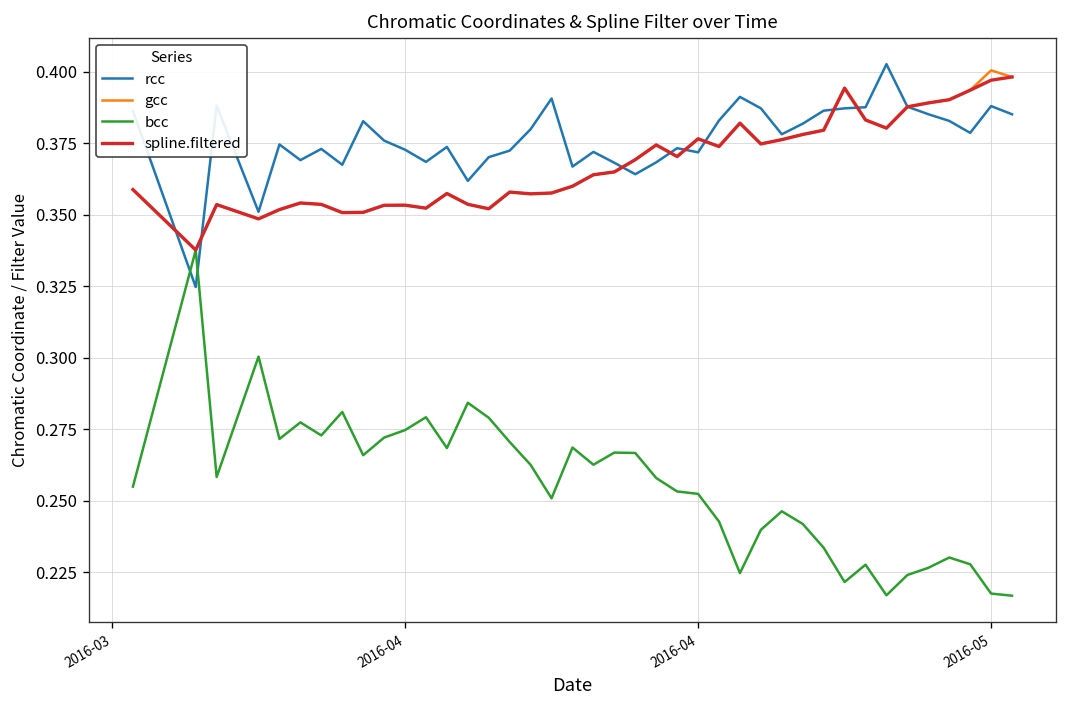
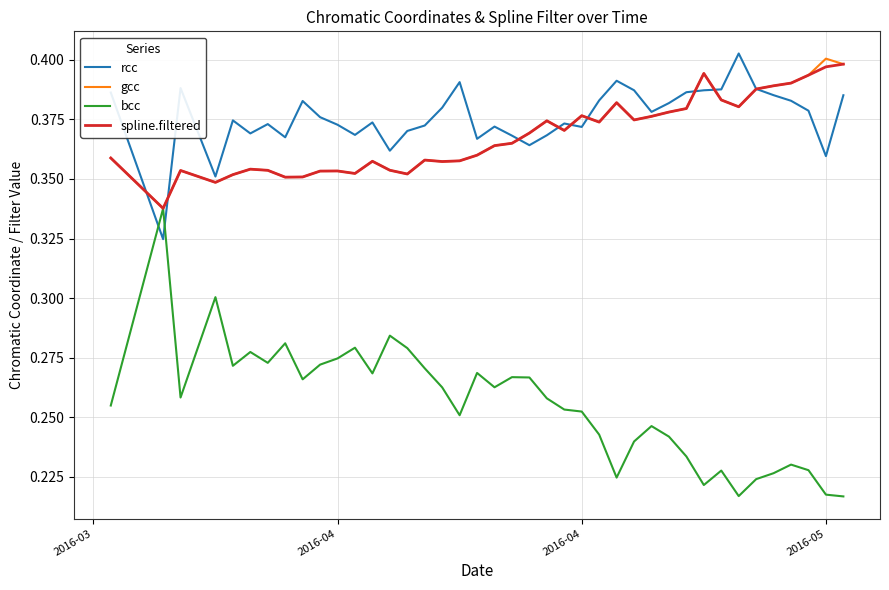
  {
    "rcc": {
-     "2016-05": 0.388
+     "2016-05": 0.360
    },
    "gcc": {
      "2016-05": 0.400
    },
    "bcc": {
      "2016-05": 0.218
    },
    "spline.filtered": {
      "2016-05": 0.397
    }
  }
